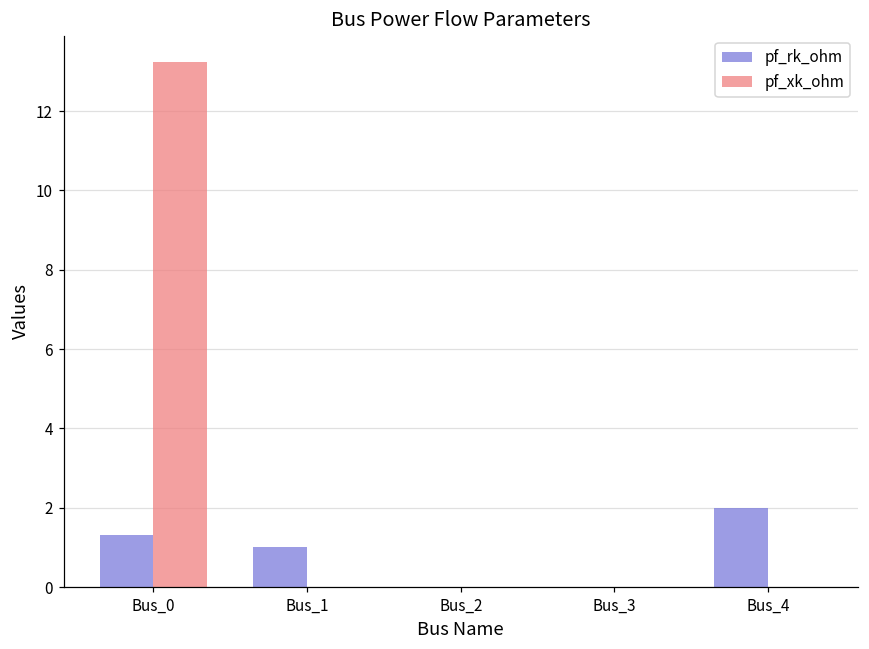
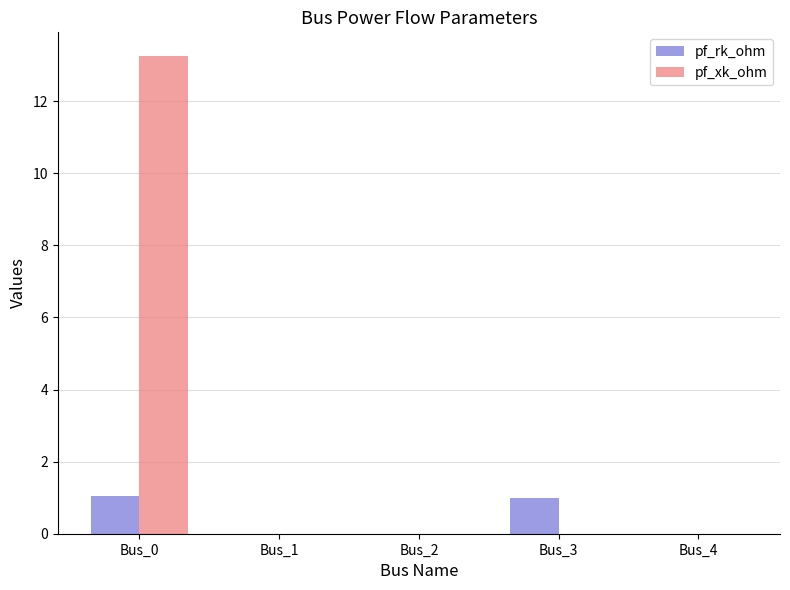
  {
    "pf_rk_ohm": {
-     "Bus_0": 1.3,
-     "Bus_1": 1,
+     "Bus_0": 1.1,
+     "Bus_1": 0,
      "Bus_2": 0.0,
-     "Bus_3": 0,
-     "Bus_4": 2
+     "Bus_3": 1,
+     "Bus_4": 0
    },
    "pf_xk_ohm": {
      "Bus_0": 13.2,
      "Bus_1": 0.0,
      "Bus_2": 0.0,
      "Bus_3": 0.0,
      "Bus_4": 0.0
    }
  }
